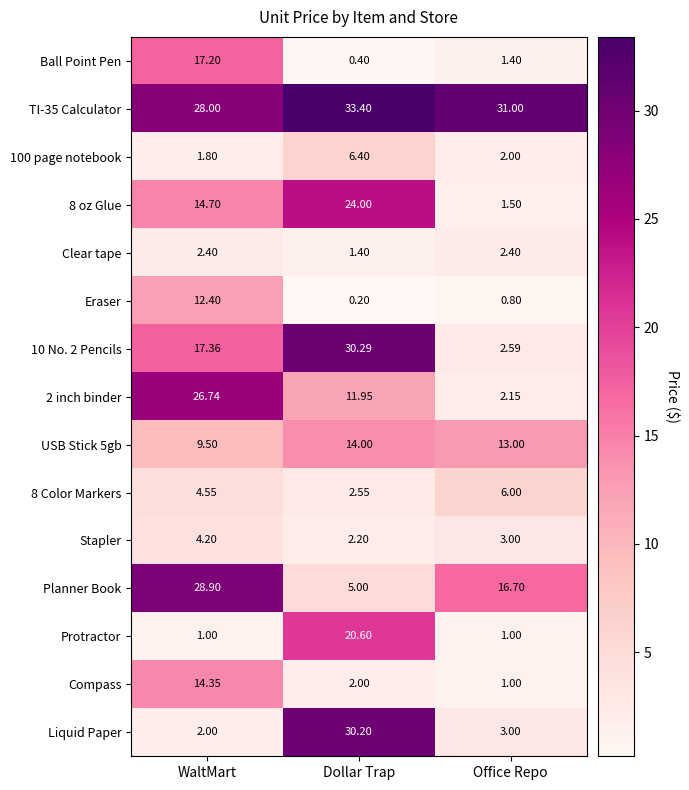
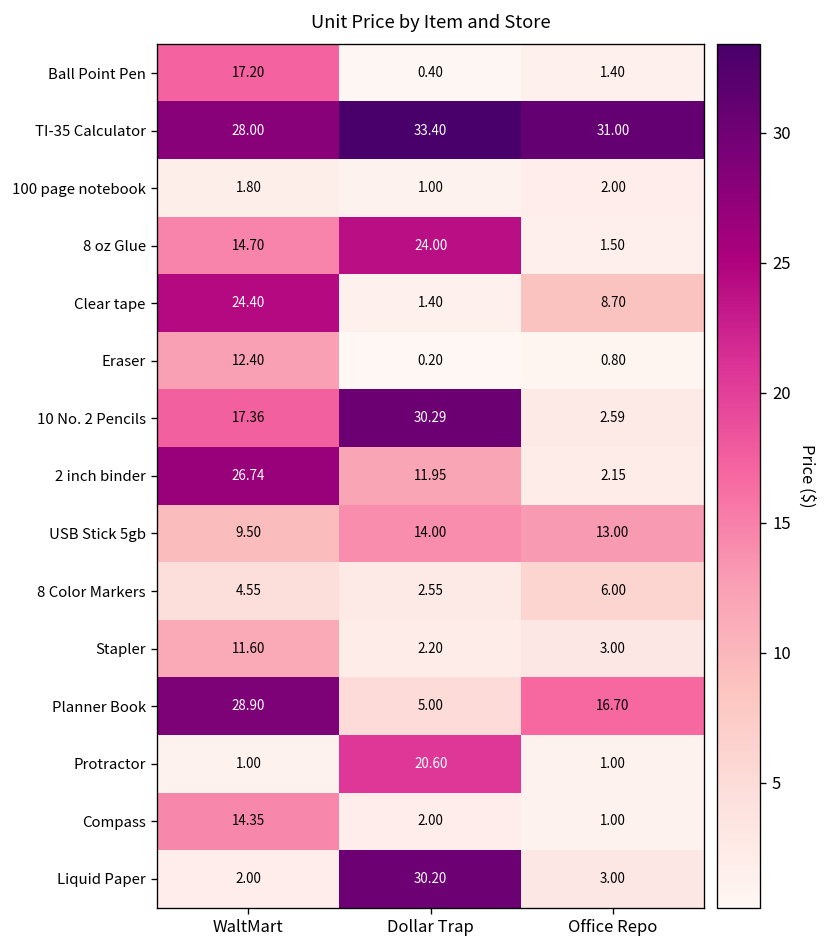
  {
    "Ball Point Pen": {
      "WaltMart": 17.20,
      "Dollar Trap": 0.40,
      "Office Repo": 1.40
    },
    "TI-35 Calculator": {
      "WaltMart": 28.00,
      "Dollar Trap": 33.40,
      "Office Repo": 31.00
    },
    "100 page notebook": {
      "WaltMart": 1.80,
-     "Dollar Trap": 6.40,
+     "Dollar Trap": 1.00,
      "Office Repo": 2.00
    },
    "8 oz Glue": {
      "WaltMart": 14.70,
      "Dollar Trap": 24.00,
      "Office Repo": 1.50
    },
    "Clear tape": {
-     "WaltMart": 2.40,
+     "WaltMart": 24.40,
      "Dollar Trap": 1.40,
-     "Office Repo": 2.40
+     "Office Repo": 8.70
    },
    "Eraser": {
      "WaltMart": 12.40,
      "Dollar Trap": 0.20,
      "Office Repo": 0.80
    },
    "10 No. 2 Pencils": {
      "WaltMart": 17.36,
      "Dollar Trap": 30.29,
      "Office Repo": 2.59
    },
    "2 inch binder": {
      "WaltMart": 26.74,
      "Dollar Trap": 11.95,
      "Office Repo": 2.15
    },
    "USB Stick 5gb": {
      "WaltMart": 9.50,
      "Dollar Trap": 14.00,
      "Office Repo": 13.00
    },
    "8 Color Markers": {
      "WaltMart": 4.55,
      "Dollar Trap": 2.55,
      "Office Repo": 6.00
    },
    "Stapler": {
-     "WaltMart": 4.20,
+     "WaltMart": 11.60,
      "Dollar Trap": 2.20,
      "Office Repo": 3.00
    },
    "Planner Book": {
      "WaltMart": 28.90,
      "Dollar Trap": 5.00,
      "Office Repo": 16.70
    },
    "Protractor": {
      "WaltMart": 1.00,
      "Dollar Trap": 20.60,
      "Office Repo": 1.00
    },
    "Compass": {
      "WaltMart": 14.35,
      "Dollar Trap": 2.00,
      "Office Repo": 1.00
    },
    "Liquid Paper": {
      "WaltMart": 2.00,
      "Dollar Trap": 30.20,
      "Office Repo": 3.00
    }
  }
